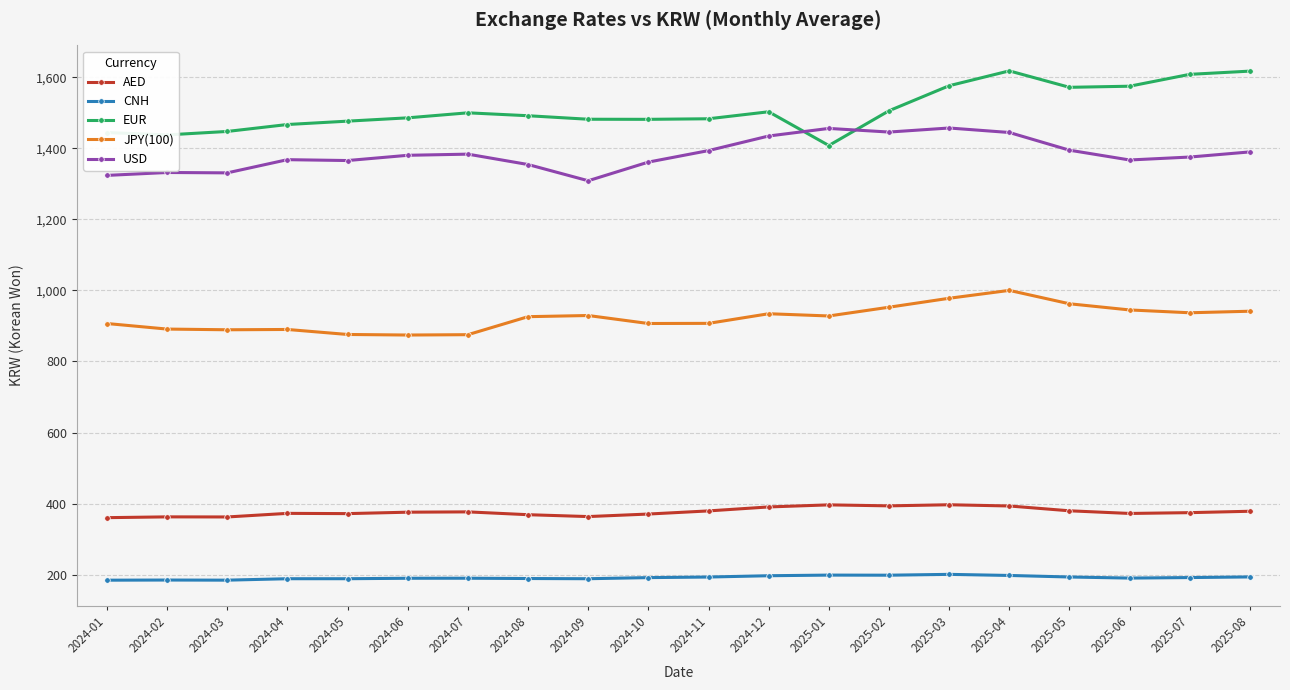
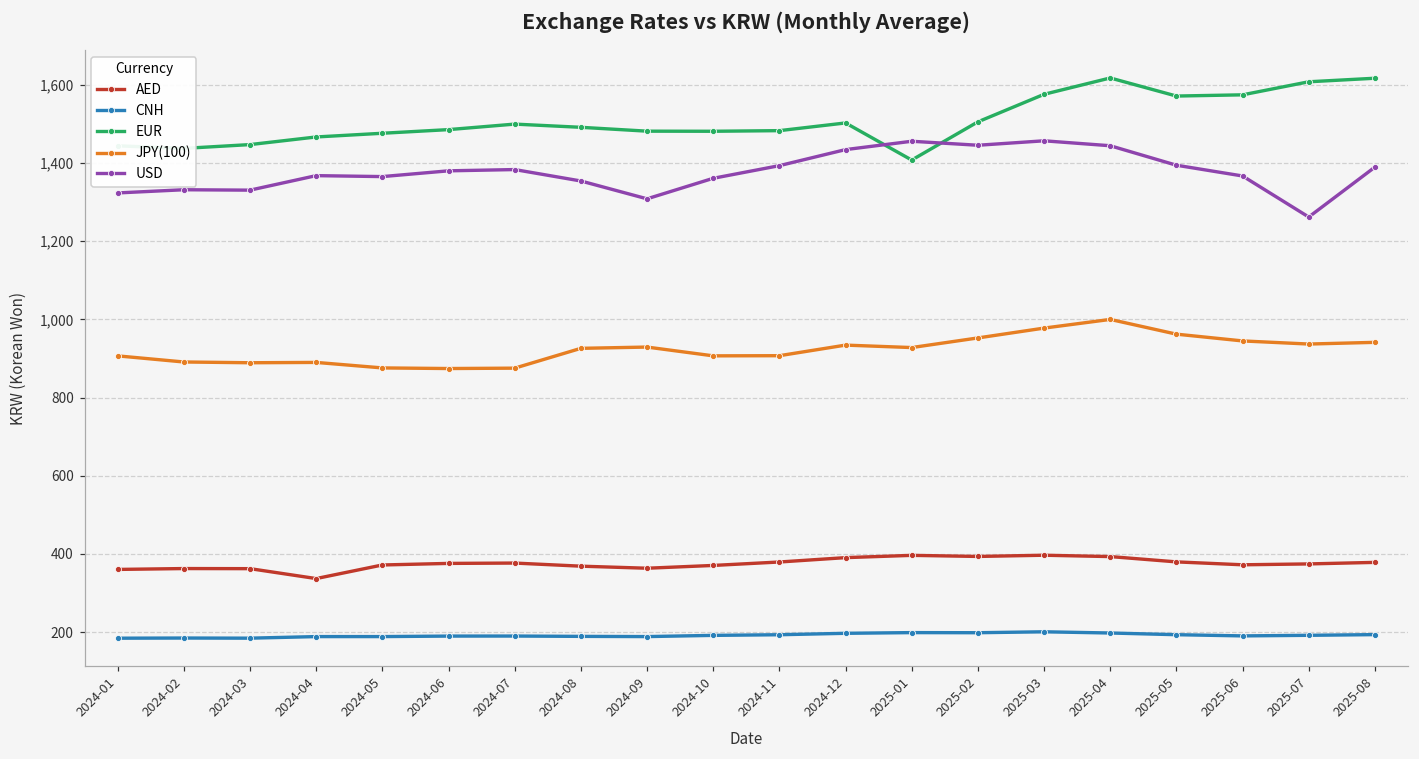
  {
    "AED": {
      "2024-01": "360",
      "2024-02": "360",
      "2024-03": "360",
-     "2024-04": "370",
+     "2024-04": "340",
      "2024-05": "370",
      "2024-06": "380",
      "2024-07": "380",
      "2024-08": "370",
      "2024-09": "360",
      "2024-10": "370",
      "2024-11": "380",
      "2024-12": "390",
      "2025-01": "400",
      "2025-02": "390",
      "2025-03": "400",
      "2025-04": "390",
      "2025-05": "380",
      "2025-06": "370",
      "2025-07": "370",
      "2025-08": "380"
    },
    "CNH": {
      "2024-01": "180",
      "2024-02": "180",
      "2024-03": "180",
      "2024-04": "190",
      "2024-05": "190",
      "2024-06": "190",
      "2024-07": "190",
      "2024-08": "190",
      "2024-09": "190",
      "2024-10": "190",
      "2024-11": "190",
      "2024-12": "200",
      "2025-01": "200",
      "2025-02": "200",
      "2025-03": "200",
      "2025-04": "200",
      "2025-05": "190",
      "2025-06": "190",
      "2025-07": "190",
      "2025-08": "190"
    },
    "EUR": {
      "2024-03": "1,450",
      "2024-04": "1,470",
      "2024-05": "1,480",
      "2024-06": "1,490",
      "2024-07": "1,500",
      "2024-08": "1,490",
      "2024-09": "1,480",
      "2024-10": "1,480",
      "2024-11": "1,480",
      "2024-12": "1,500",
      "2025-01": "1,410",
      "2025-02": "1,510",
      "2025-03": "1,580",
      "2025-04": "1,620",
      "2025-05": "1,570",
      "2025-06": "1,570",
      "2025-07": "1,610",
      "2025-08": "1,620"
    },
    "JPY(100)": {
      "2024-01": "910",
      "2024-02": "890",
      "2024-03": "890",
      "2024-04": "890",
      "2024-05": "880",
      "2024-06": "870",
      "2024-07": "880",
      "2024-08": "930",
      "2024-09": "930",
      "2024-10": "910",
      "2024-11": "910",
      "2024-12": "930",
      "2025-01": "930",
      "2025-02": "950",
      "2025-03": "980",
      "2025-04": "1,000",
      "2025-05": "960",
      "2025-06": "940",
      "2025-07": "940",
      "2025-08": "940"
    },
    "USD": {
      "2024-01": "1,320",
      "2024-02": "1,330",
      "2024-03": "1,330",
      "2024-04": "1,370",
      "2024-05": "1,370",
      "2024-06": "1,380",
      "2024-07": "1,380",
      "2024-08": "1,350",
      "2024-09": "1,310",
      "2024-10": "1,360",
      "2024-11": "1,390",
      "2024-12": "1,430",
      "2025-01": "1,460",
      "2025-02": "1,450",
      "2025-03": "1,460",
      "2025-04": "1,440",
      "2025-05": "1,390",
      "2025-06": "1,370",
-     "2025-07": "1,380",
+     "2025-07": "1,260",
      "2025-08": "1,390"
    }
  }
